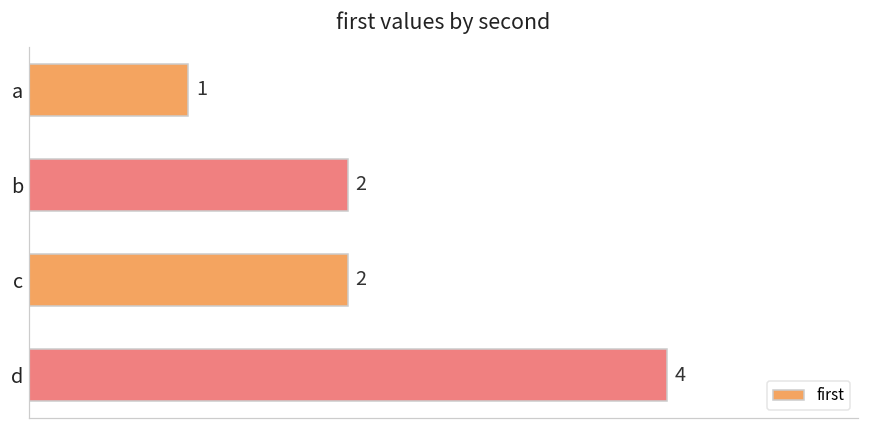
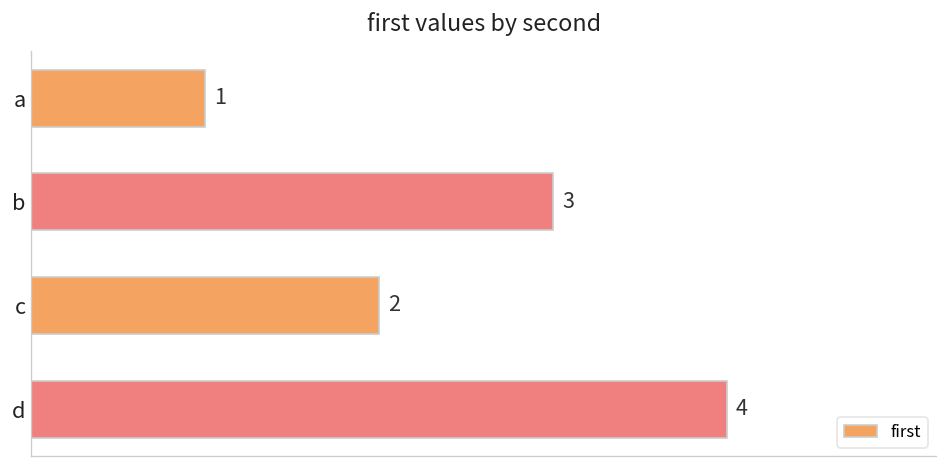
  {
    "a": 1,
-   "b": 2,
+   "b": 3,
    "c": 2,
    "d": 4
  }
